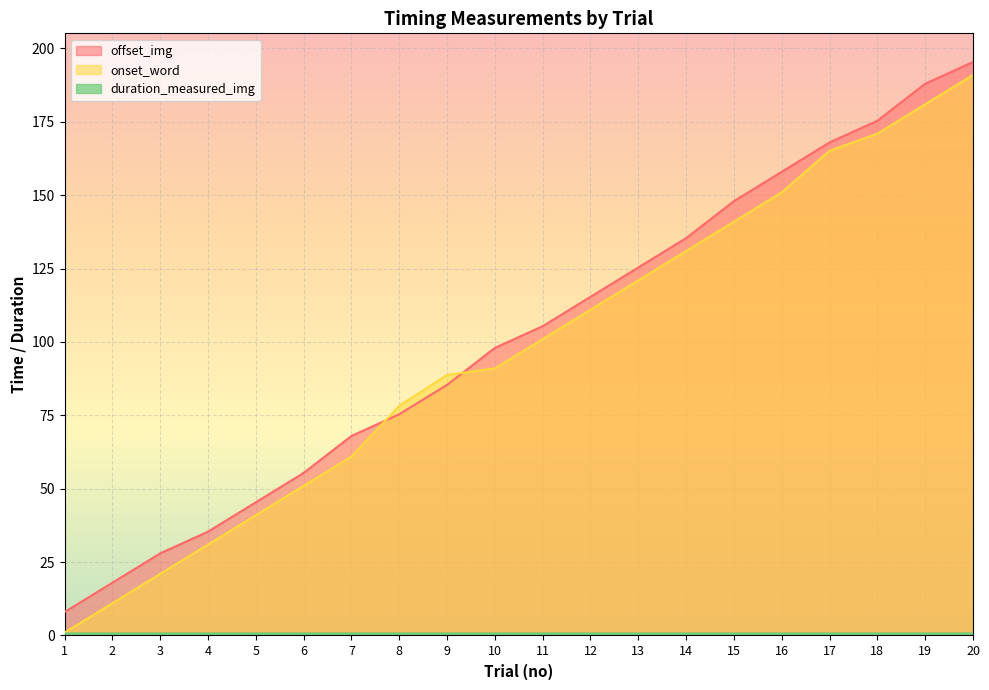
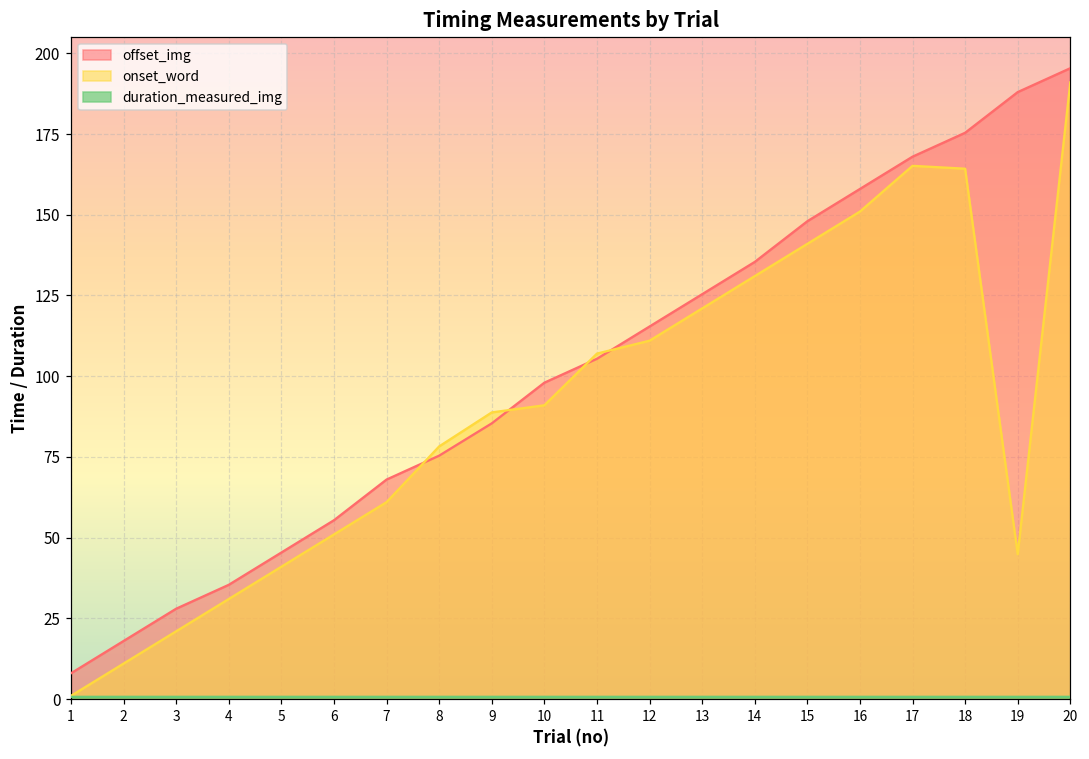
  {
    "offset_img": {
      "1": 8,
      "2": 18,
      "3": 28,
      "4": 35,
      "5": 45,
      "6": 55,
      "7": 68,
      "8": 75,
      "9": 85,
      "10": 98,
      "11": 105,
      "12": 115,
      "13": 125,
      "14": 135,
      "15": 148,
      "16": 158,
      "17": 168,
      "18": 175,
      "19": 188,
      "20": 195
    },
    "onset_word": {
      "2": 11,
      "3": 21,
      "4": 31,
      "5": 41,
      "6": 51,
      "7": 61,
      "8": 78,
      "9": 89,
      "10": 91,
-     "11": 101,
+     "11": 107,
      "12": 111,
      "13": 121,
      "14": 131,
      "15": 141,
      "16": 151,
      "17": 165,
-     "18": 171,
-     "19": 181,
+     "18": 164,
+     "19": 45,
      "20": 191
    },
    "duration_measured_img": {
      "2": 1,
      "3": 1,
      "4": 1,
      "5": 1,
      "6": 1,
      "7": 1,
      "8": 1,
      "9": 1,
      "10": 1,
      "11": 1,
      "12": 1,
      "13": 1,
      "14": 1,
      "15": 1,
      "16": 1,
      "17": 1,
      "18": 1,
      "19": 1,
      "20": 1
    }
  }
